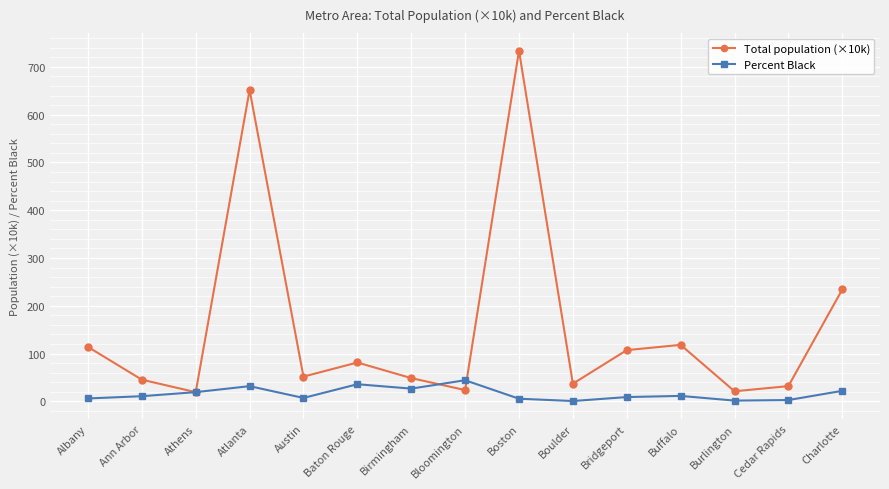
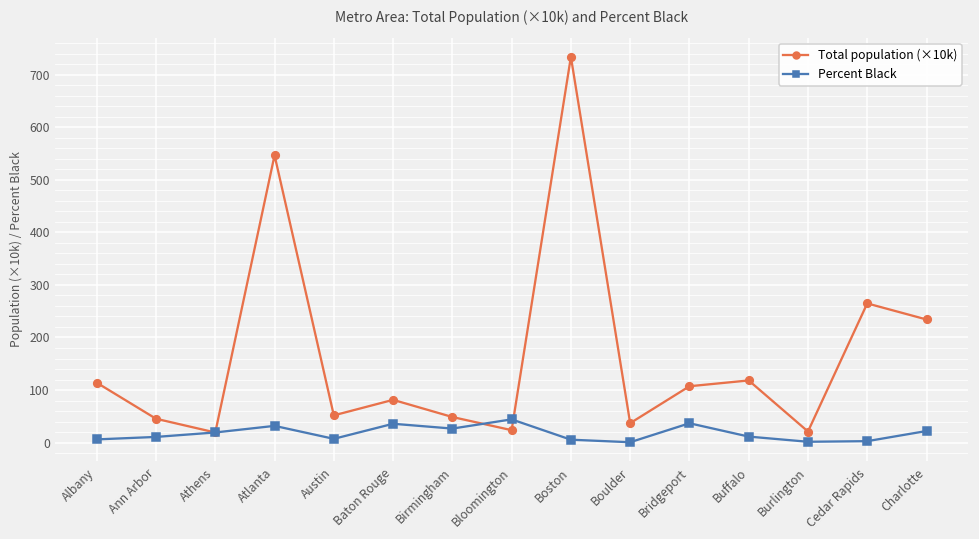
  {
    "Total population (×10k)": {
      "Albany": 110,
      "Ann Arbor": 50,
-     "Atlanta": 650,
+     "Atlanta": 550,
      "Austin": 50,
      "Baton Rouge": 80,
      "Birmingham": 50,
      "Bloomington": 20,
      "Boston": 730,
      "Boulder": 40,
      "Bridgeport": 110,
      "Buffalo": 120,
      "Burlington": 20,
-     "Cedar Rapids": 30,
+     "Cedar Rapids": 260,
      "Charlotte": 230
    },
    "Percent Black": {
      "Albany": 10,
      "Ann Arbor": 10,
      "Atlanta": 30,
      "Austin": 10,
      "Baton Rouge": 40,
      "Birmingham": 30,
      "Bloomington": 40,
      "Boston": 10,
      "Boulder": 0,
-     "Bridgeport": 10,
+     "Bridgeport": 40,
      "Buffalo": 10,
      "Burlington": 0,
      "Cedar Rapids": 0,
      "Charlotte": 20
    }
  }
